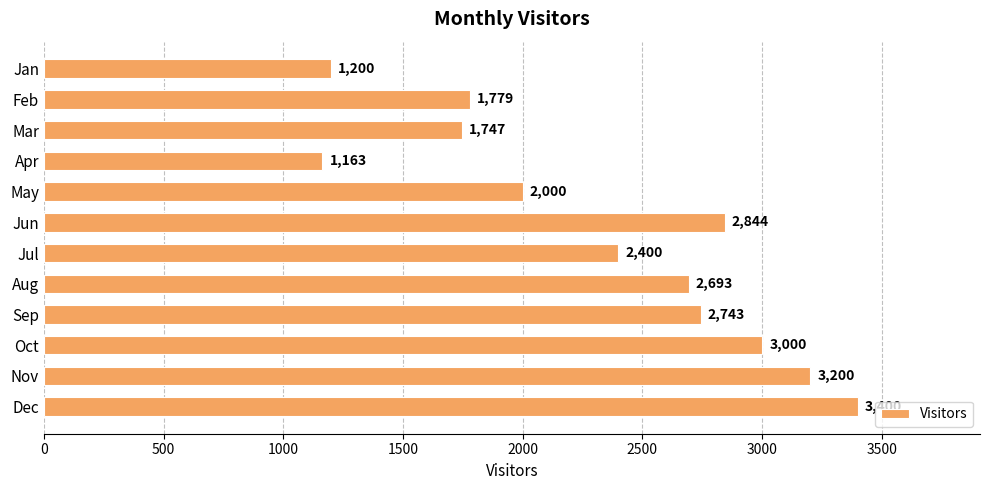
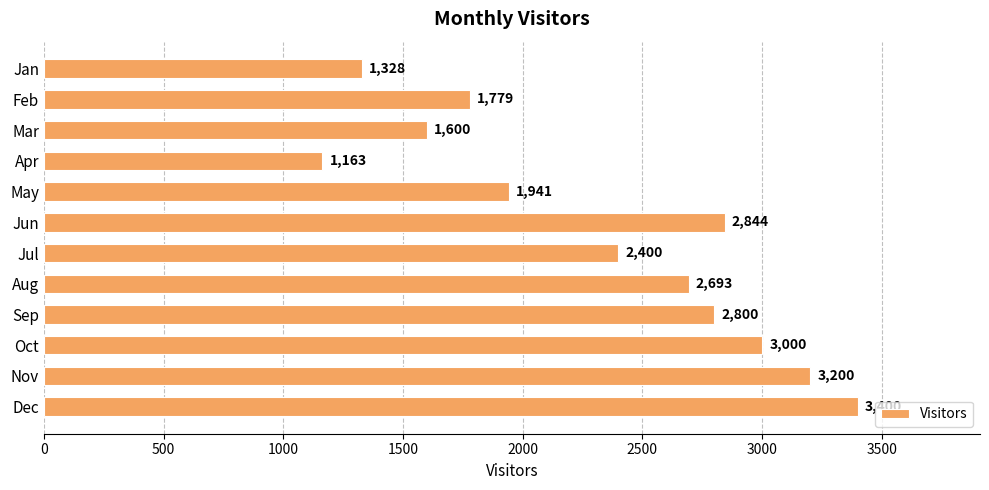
  {
-   "Jan": "1,200",
+   "Jan": "1,328",
    "Feb": "1,779",
-   "Mar": "1,747",
+   "Mar": "1,600",
    "Apr": "1,163",
-   "May": "2,000",
+   "May": "1,941",
    "Jun": "2,844",
    "Jul": "2,400",
    "Aug": "2,693",
-   "Sep": "2,743",
+   "Sep": "2,800",
    "Oct": "3,000",
    "Nov": "3,200"
  }
